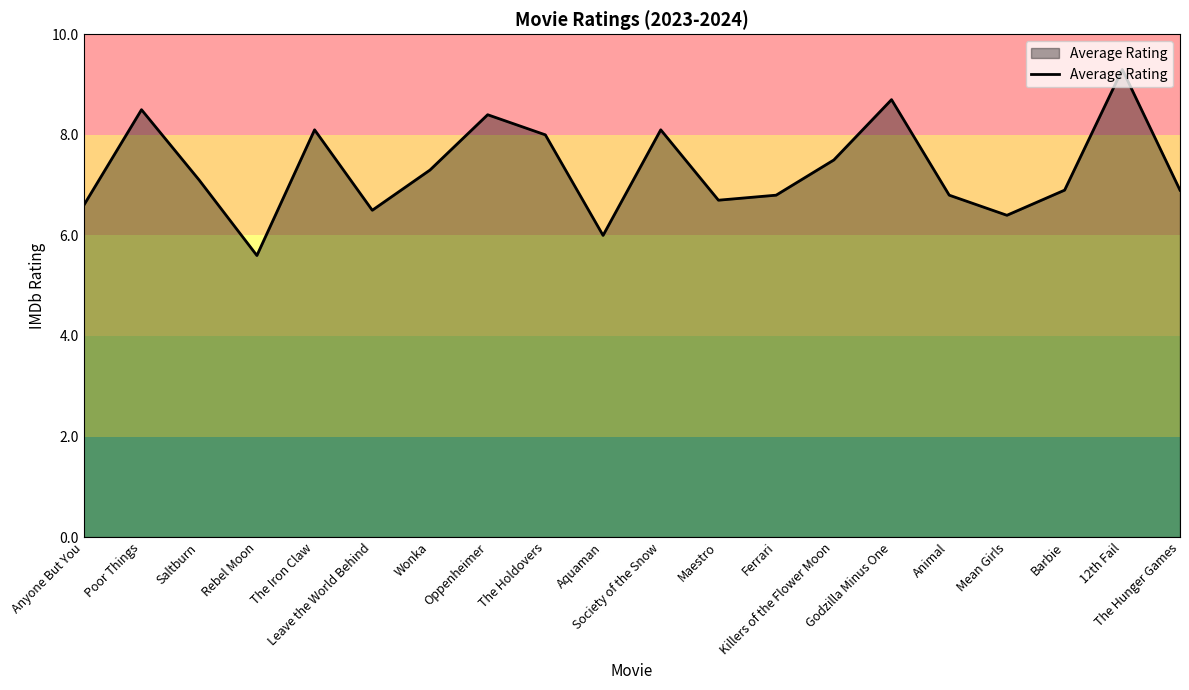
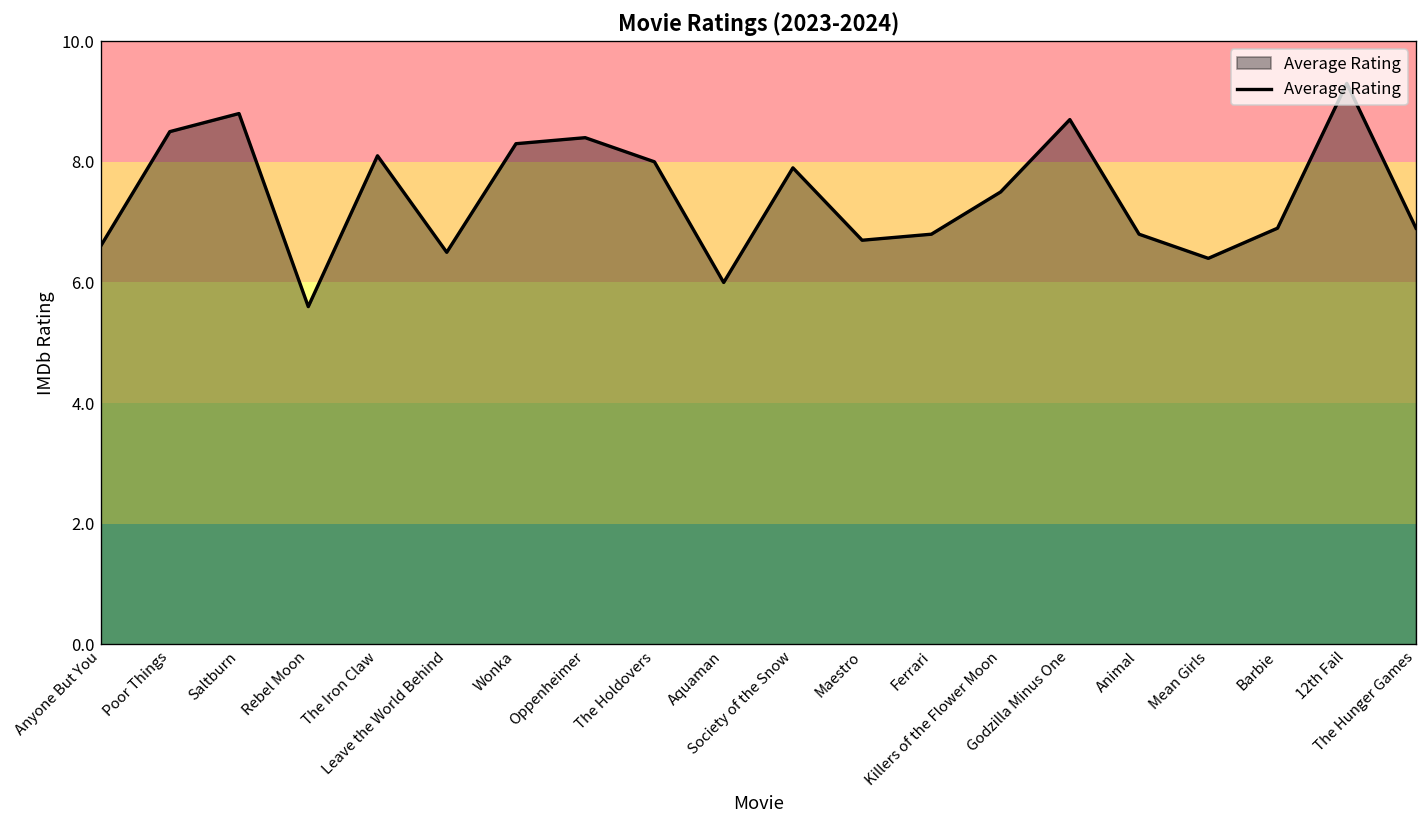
  {
    "Anyone But You": 6.6,
    "Poor Things": 8.5,
-   "Saltburn": 7.1,
+   "Saltburn": 8.8,
    "Rebel Moon": 5.6,
    "The Iron Claw": 8.1,
    "Leave the World Behind": 6.5,
-   "Wonka": 7.3,
+   "Wonka": 8.3,
    "Oppenheimer": 8.4,
    "The Holdovers": 8.0,
    "Aquaman": 6.0,
-   "Society of the Snow": 8.1,
+   "Society of the Snow": 7.9,
    "Maestro": 6.7,
    "Ferrari": 6.8,
    "Killers of the Flower Moon": 7.5,
    "Godzilla Minus One": 8.7,
    "Animal": 6.8,
    "Mean Girls": 6.4,
    "Barbie": 6.9,
    "The Hunger Games": 6.9
  }
